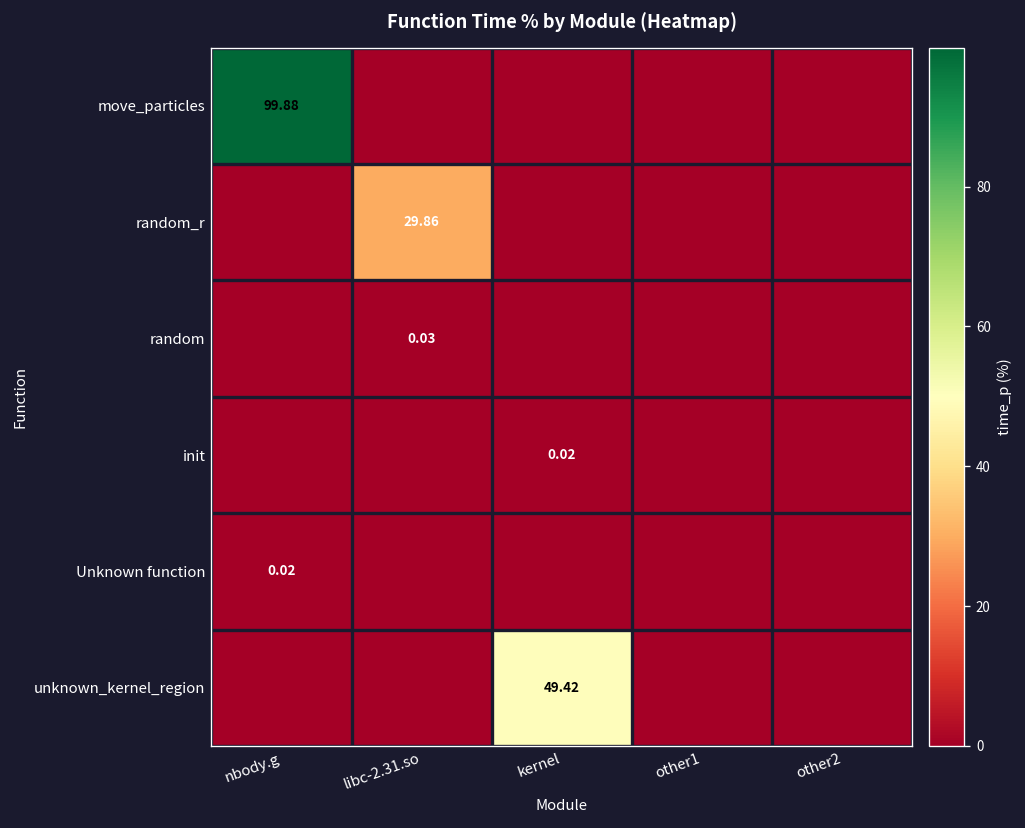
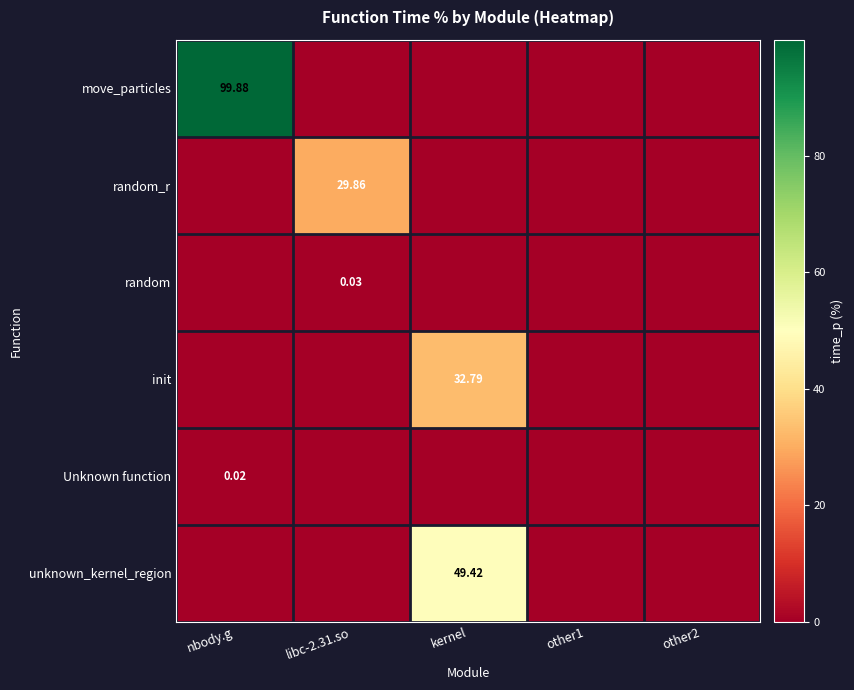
  {
    "move_particles": {
      "nbody.g": 99.88
    },
    "random_r": {
      "libc-2.31.so": 29.86
    },
    "random": {
      "libc-2.31.so": 0.03
    },
    "init": {
-     "kernel": 0.02
+     "kernel": 32.79
    },
    "Unknown function": {
      "nbody.g": 0.02
    },
    "unknown_kernel_region": {
      "kernel": 49.42
    }
  }
